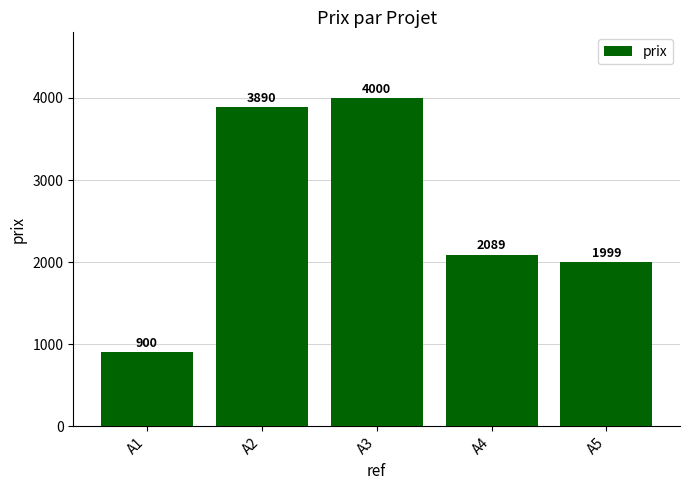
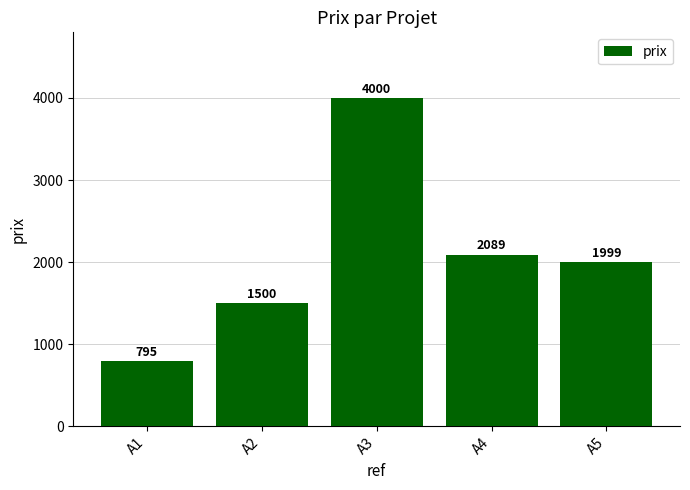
  {
-   "A1": 900,
-   "A2": 3890,
+   "A1": 795,
+   "A2": 1500,
    "A3": 4000,
    "A4": 2089,
    "A5": 1999
  }
